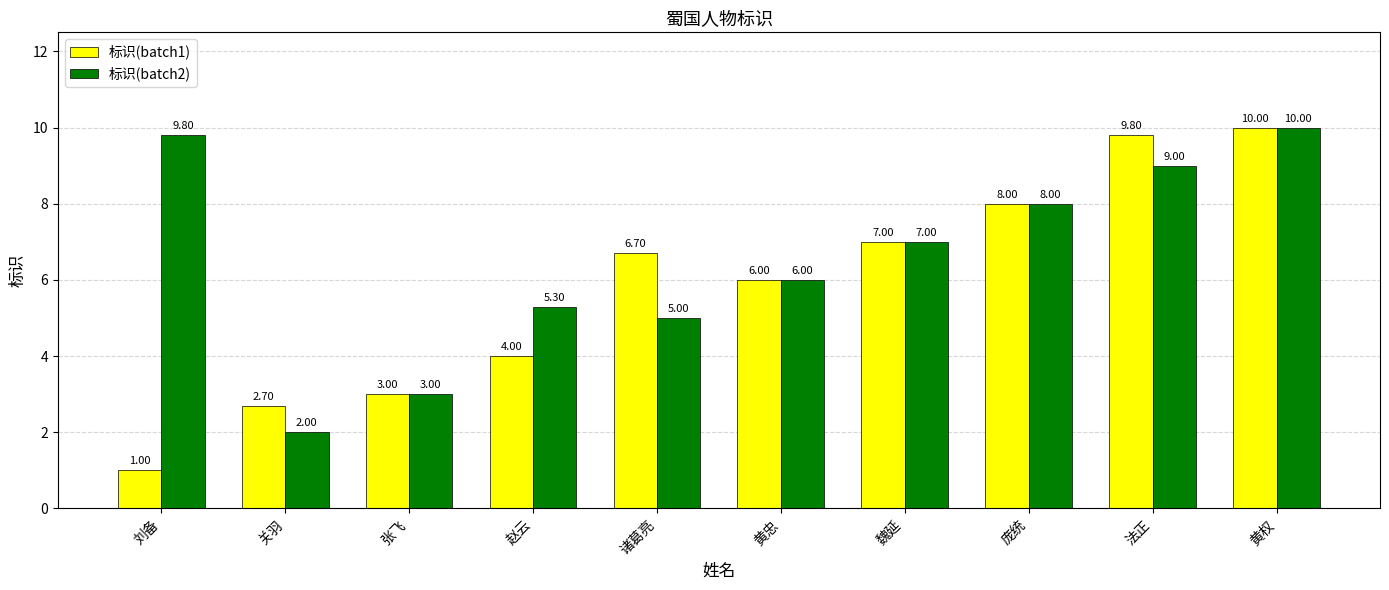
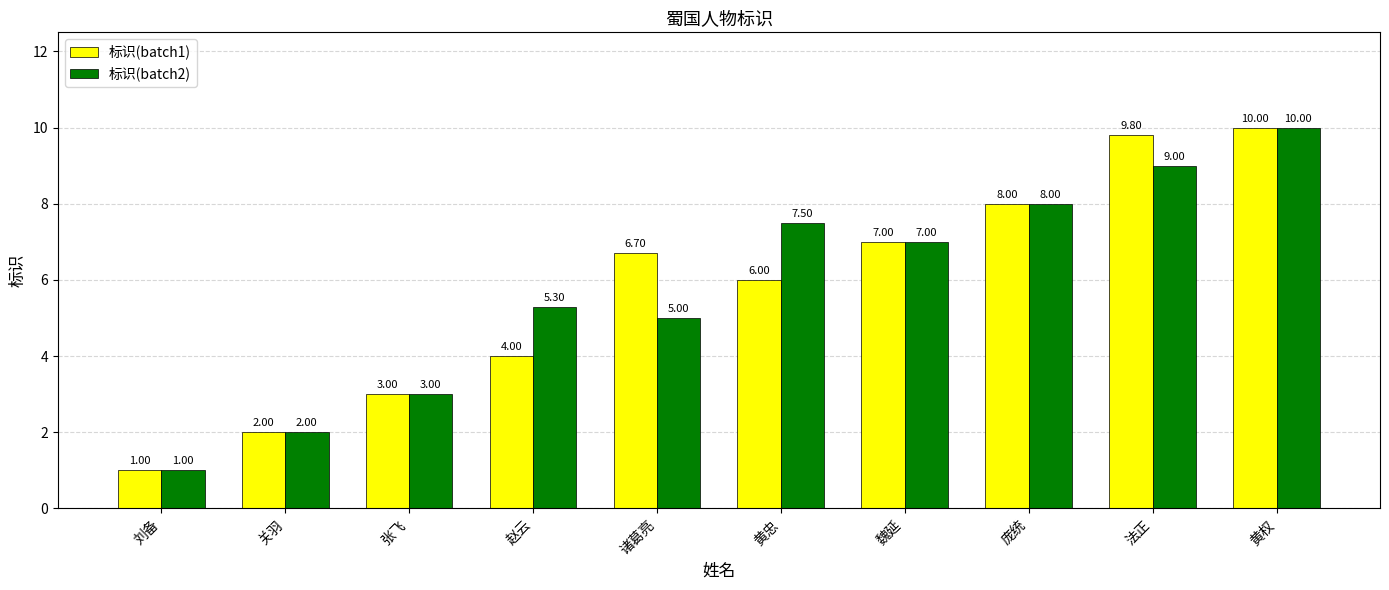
  {
    "标识(batch1)": {
      "刘备": 1.00,
-     "关羽": 2.70,
+     "关羽": 2.00,
      "张飞": 3.00,
      "赵云": 4.00,
      "诸葛亮": 6.70,
      "黄忠": 6.00,
      "魏延": 7.00,
      "庞统": 8.00,
      "法正": 9.80,
      "黄权": 10.00
    },
    "标识(batch2)": {
-     "刘备": 9.80,
+     "刘备": 1.00,
      "关羽": 2.00,
      "张飞": 3.00,
      "赵云": 5.30,
      "诸葛亮": 5.00,
-     "黄忠": 6.00,
+     "黄忠": 7.50,
      "魏延": 7.00,
      "庞统": 8.00,
      "法正": 9.00,
      "黄权": 10.00
    }
  }
